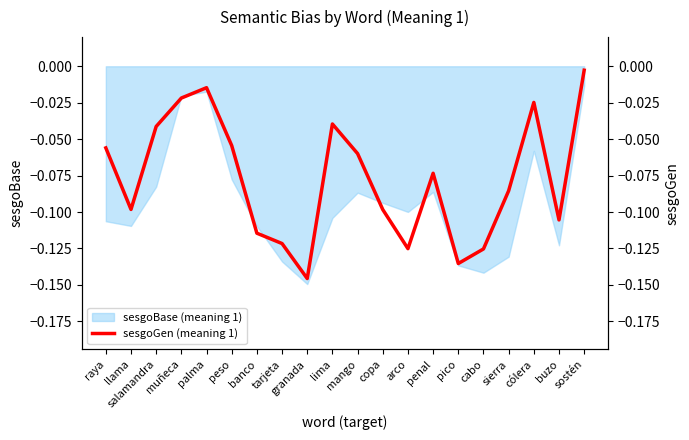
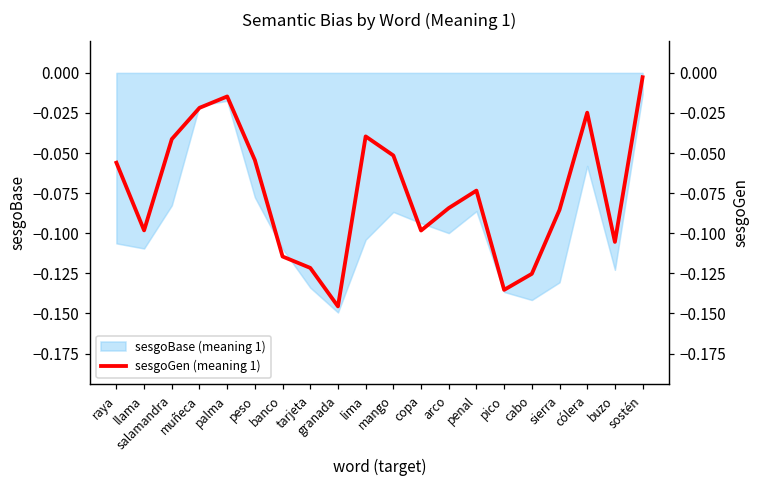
  {
    "sesgoGen (meaning 1)": {
      "raya": -0.056,
      "llama": -0.098,
      "salamandra": -0.041,
      "muñeca": -0.022,
      "palma": -0.015,
      "peso": -0.054,
      "banco": -0.115,
      "tarjeta": -0.122,
      "granada": -0.146,
      "lima": -0.040,
-     "mango": -0.060,
+     "mango": -0.052,
      "copa": -0.098,
-     "arco": -0.125,
+     "arco": -0.084,
      "penal": -0.073,
      "pico": -0.135,
      "cabo": -0.125,
      "sierra": -0.085,
      "cólera": -0.025,
      "buzo": -0.105,
      "sostén": -0.003
    }
  }
